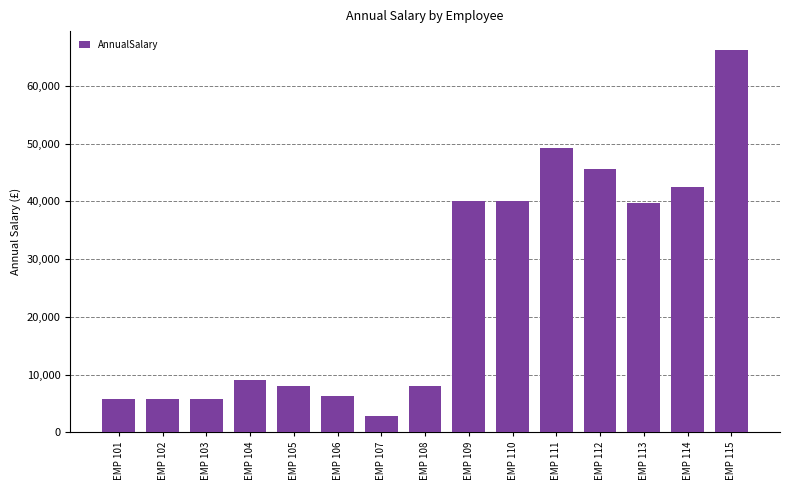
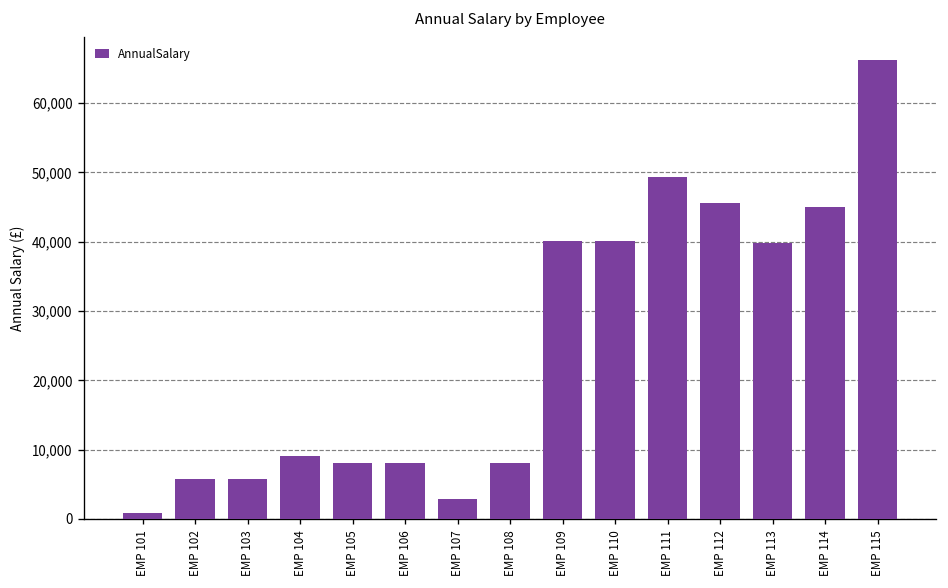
  {
-   "EMP 101": "6,000",
+   "EMP 101": "1,000",
    "EMP 102": "6,000",
    "EMP 103": "6,000",
    "EMP 104": "9,000",
    "EMP 105": "8,000",
-   "EMP 106": "6,000",
+   "EMP 106": "8,000",
    "EMP 107": "3,000",
    "EMP 108": "8,000",
    "EMP 109": "40,000",
    "EMP 110": "40,000",
    "EMP 111": "49,000",
    "EMP 112": "46,000",
    "EMP 113": "40,000",
-   "EMP 114": "42,000",
+   "EMP 114": "45,000",
    "EMP 115": "66,000"
  }
